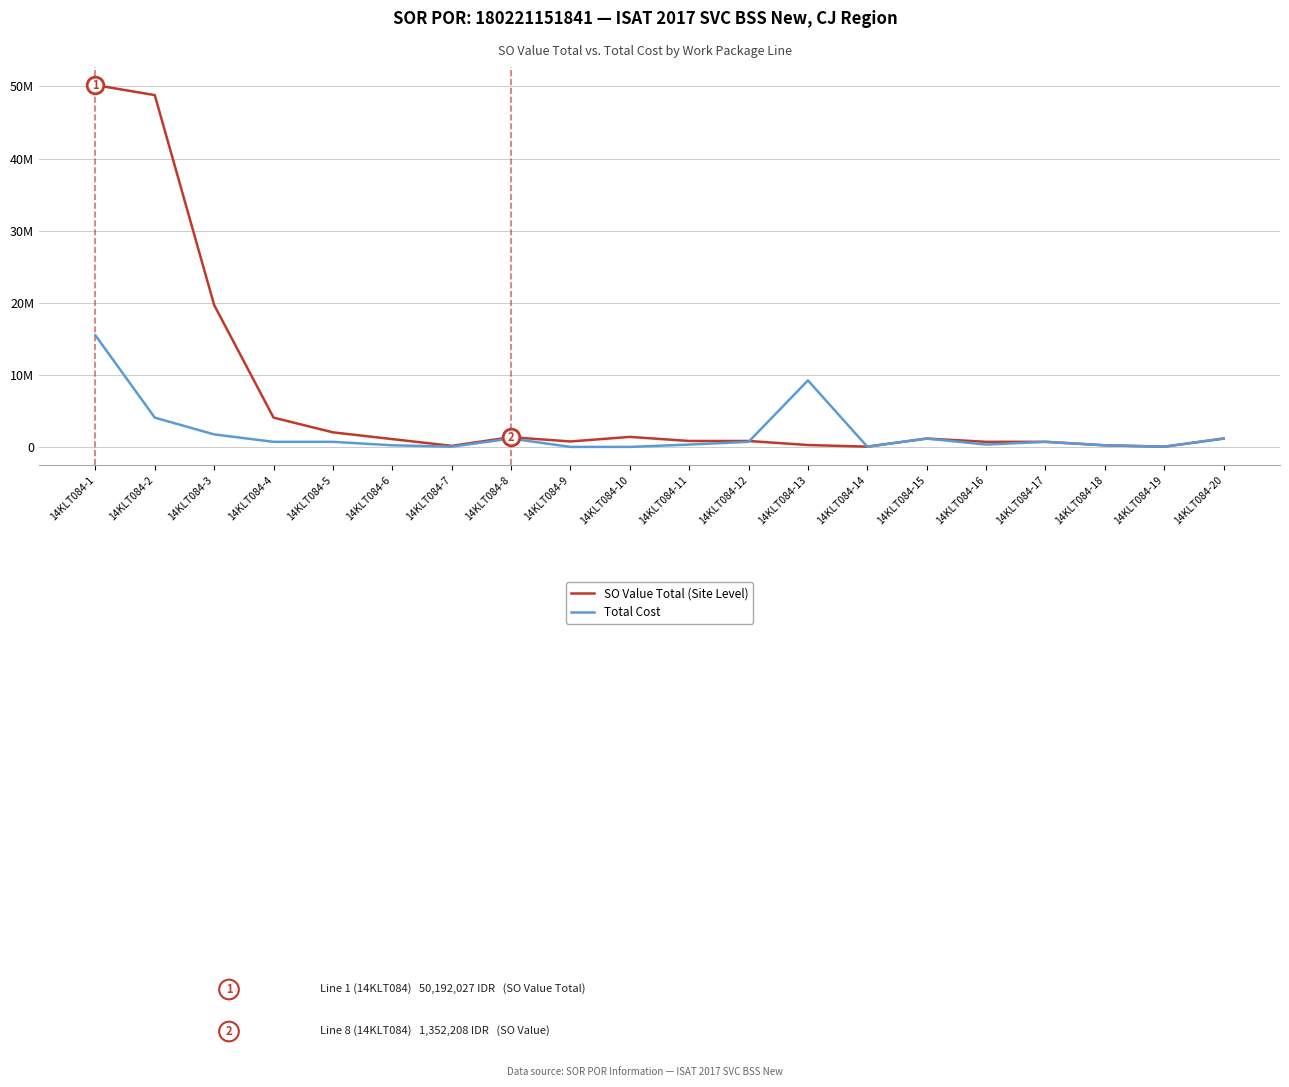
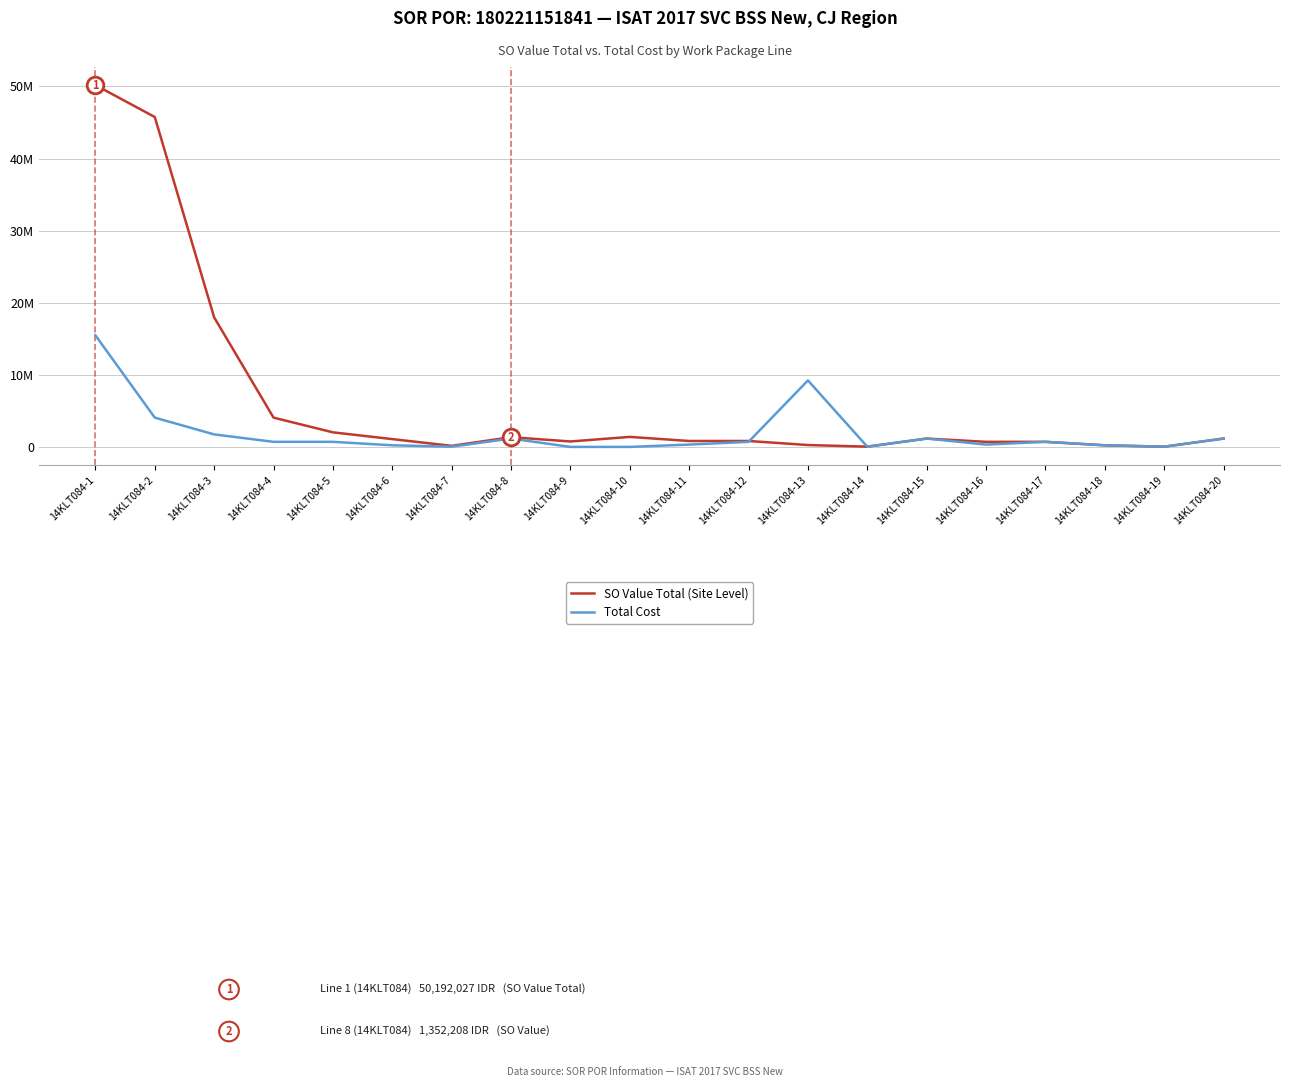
  {
    "SO Value Total (Site Level)": {
-     "14KLT084-2": 49000000,
-     "14KLT084-3": 20000000,
+     "14KLT084-2": 46000000,
+     "14KLT084-3": 18000000,
      "14KLT084-4": 4000000,
      "14KLT084-5": 2000000,
      "14KLT084-6": 1000000,
      "14KLT084-9": 1000000,
      "14KLT084-10": 1000000,
      "14KLT084-11": 1000000,
      "14KLT084-13": 0,
      "14KLT084-16": 1000000
    },
    "Total Cost": {
      "14KLT084-1": 15000000,
      "14KLT084-2": 4000000,
      "14KLT084-3": 2000000,
      "14KLT084-4": 1000000,
      "14KLT084-5": 1000000,
      "14KLT084-6": 0,
      "14KLT084-9": 0,
      "14KLT084-10": 0,
      "14KLT084-11": 0,
      "14KLT084-13": 9000000,
      "14KLT084-16": 0
    }
  }
